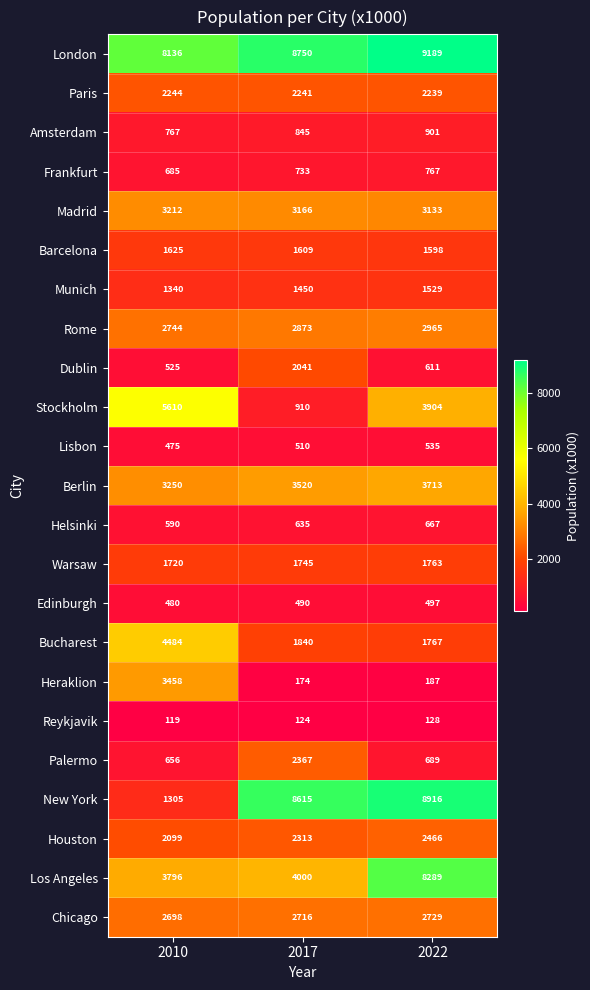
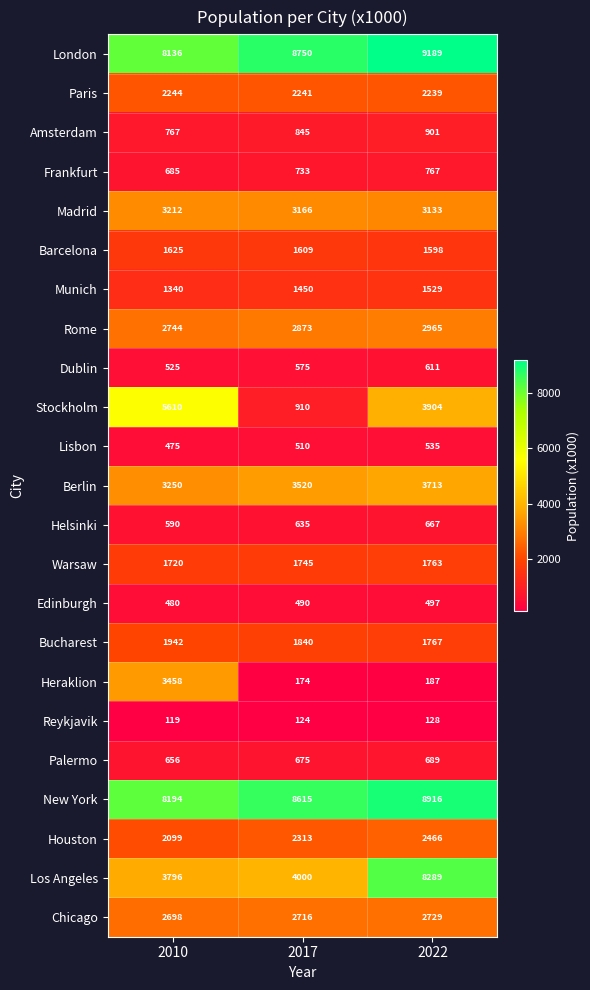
  {
    "London": {
      "2010": 8136,
      "2017": 8750,
      "2022": 9189
    },
    "Paris": {
      "2010": 2244,
      "2017": 2241,
      "2022": 2239
    },
    "Amsterdam": {
      "2010": 767,
      "2017": 845,
      "2022": 901
    },
    "Frankfurt": {
      "2010": 685,
      "2017": 733,
      "2022": 767
    },
    "Madrid": {
      "2010": 3212,
      "2017": 3166,
      "2022": 3133
    },
    "Barcelona": {
      "2010": 1625,
      "2017": 1609,
      "2022": 1598
    },
    "Munich": {
      "2010": 1340,
      "2017": 1450,
      "2022": 1529
    },
    "Rome": {
      "2010": 2744,
      "2017": 2873,
      "2022": 2965
    },
    "Dublin": {
      "2010": 525,
-     "2017": 2041,
+     "2017": 575,
      "2022": 611
    },
    "Stockholm": {
      "2010": 5610,
      "2017": 910,
      "2022": 3904
    },
    "Lisbon": {
      "2010": 475,
      "2017": 510,
      "2022": 535
    },
    "Berlin": {
      "2010": 3250,
      "2017": 3520,
      "2022": 3713
    },
    "Helsinki": {
      "2010": 590,
      "2017": 635,
      "2022": 667
    },
    "Warsaw": {
      "2010": 1720,
      "2017": 1745,
      "2022": 1763
    },
    "Edinburgh": {
      "2010": 480,
      "2017": 490,
      "2022": 497
    },
    "Bucharest": {
-     "2010": 4484,
+     "2010": 1942,
      "2017": 1840,
      "2022": 1767
    },
    "Heraklion": {
      "2010": 3458,
      "2017": 174,
      "2022": 187
    },
    "Reykjavik": {
      "2010": 119,
      "2017": 124,
      "2022": 128
    },
    "Palermo": {
      "2010": 656,
-     "2017": 2367,
+     "2017": 675,
      "2022": 689
    },
    "New York": {
-     "2010": 1305,
+     "2010": 8194,
      "2017": 8615,
      "2022": 8916
    },
    "Houston": {
      "2010": 2099,
      "2017": 2313,
      "2022": 2466
    },
    "Los Angeles": {
      "2010": 3796,
      "2017": 4000,
      "2022": 8289
    },
    "Chicago": {
      "2010": 2698,
      "2017": 2716,
      "2022": 2729
    }
  }
